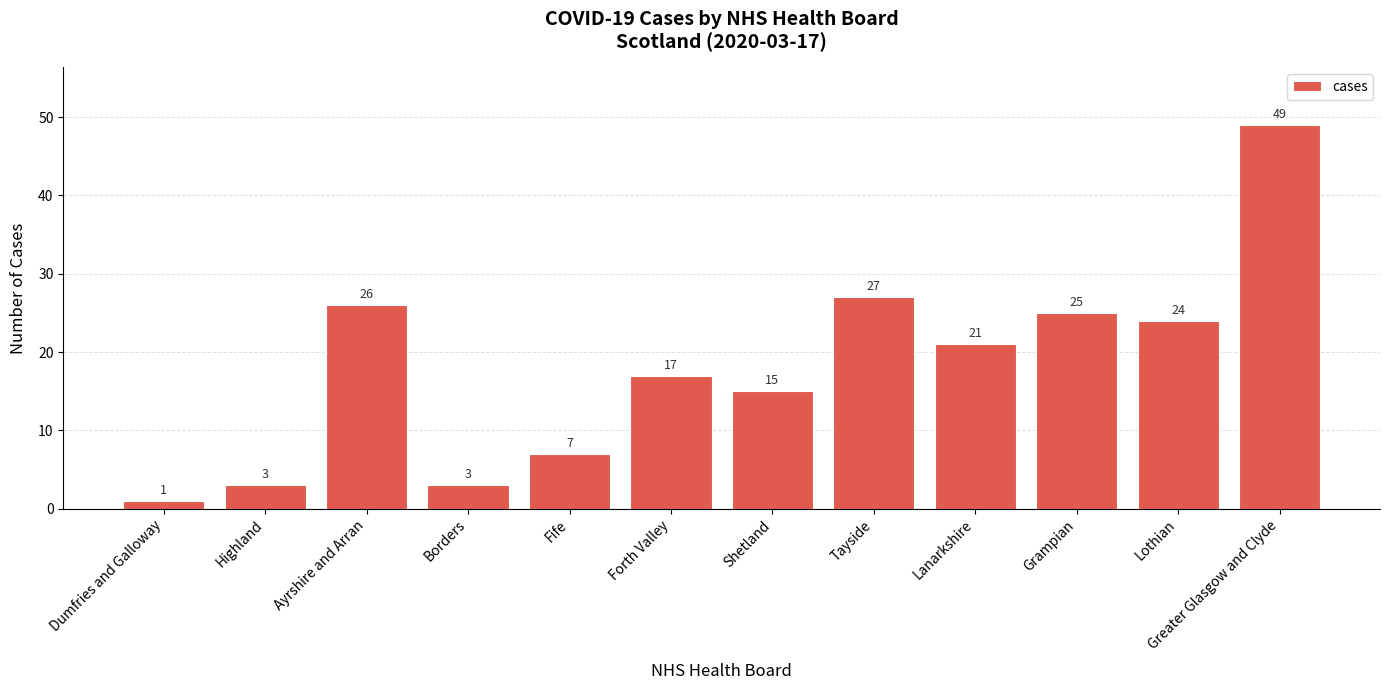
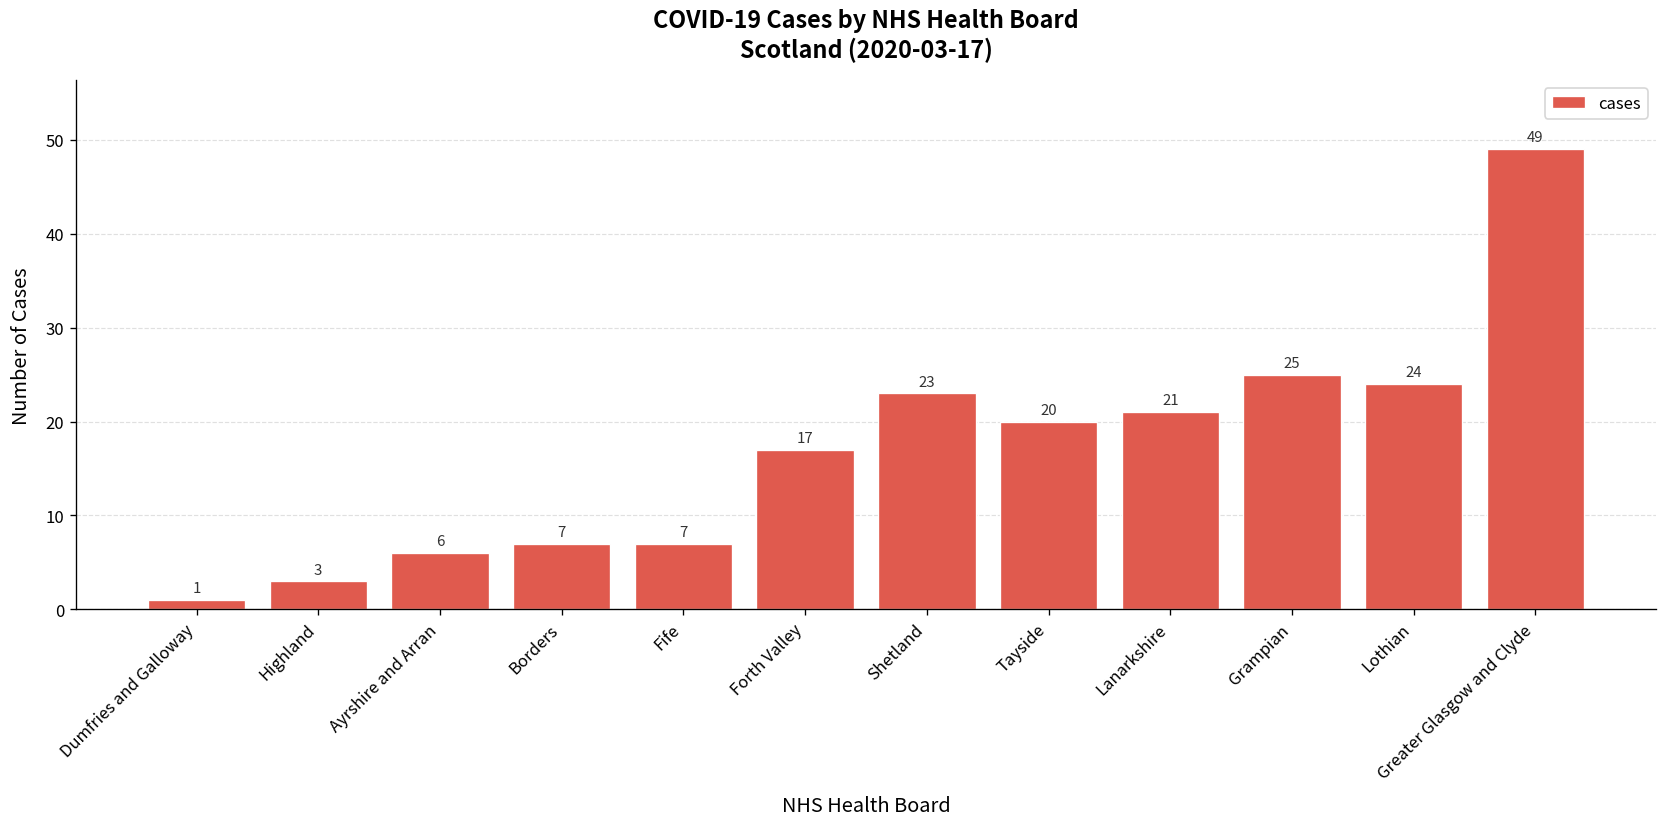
  {
    "Dumfries and Galloway": 1,
    "Highland": 3,
-   "Ayrshire and Arran": 26,
-   "Borders": 3,
+   "Ayrshire and Arran": 6,
+   "Borders": 7,
    "Fife": 7,
    "Forth Valley": 17,
-   "Shetland": 15,
-   "Tayside": 27,
+   "Shetland": 23,
+   "Tayside": 20,
    "Lanarkshire": 21,
    "Grampian": 25,
    "Lothian": 24,
    "Greater Glasgow and Clyde": 49
  }
